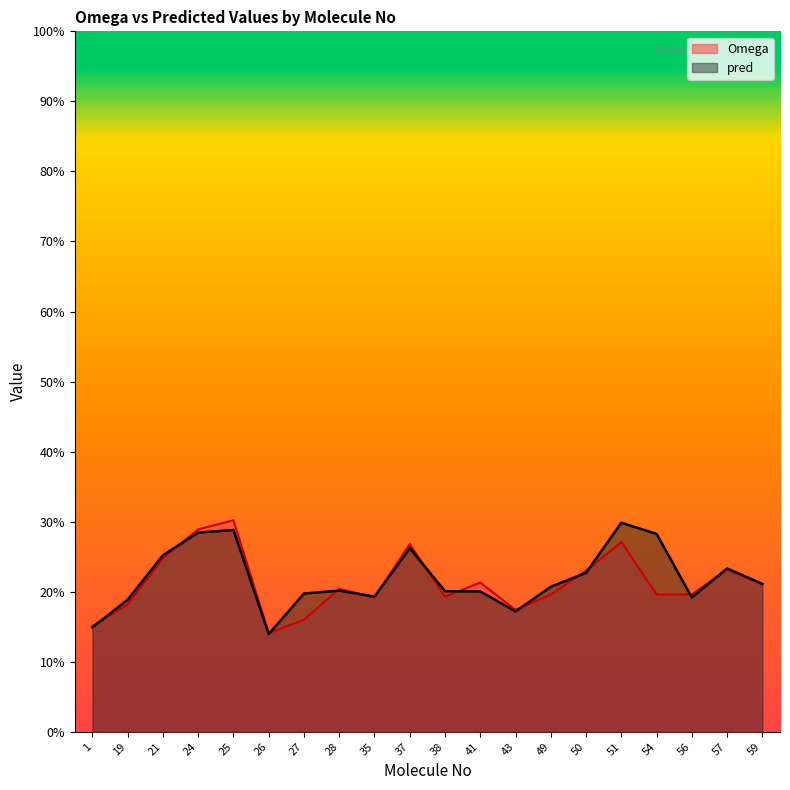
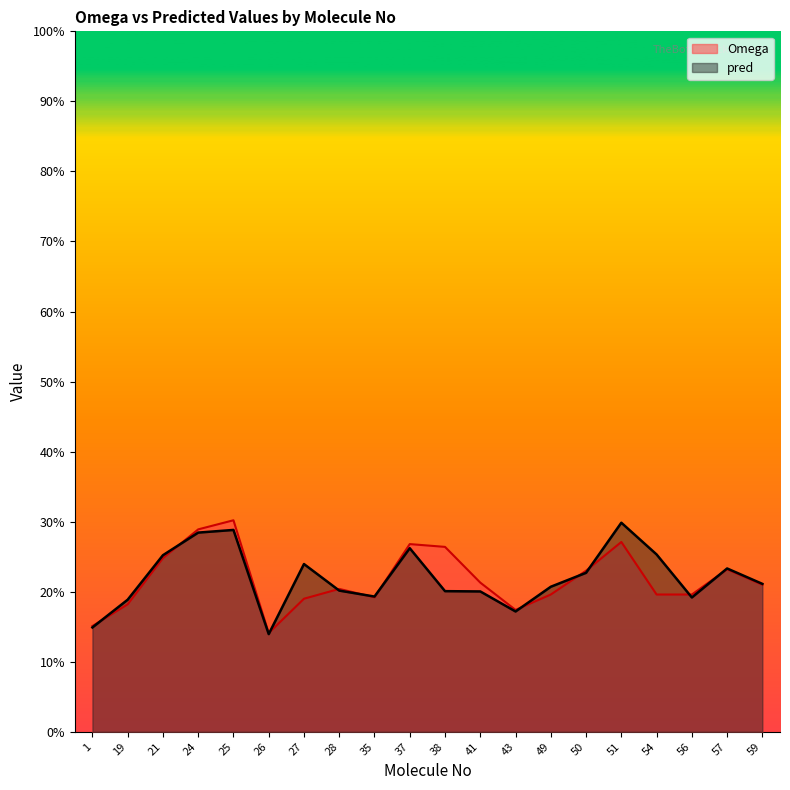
  {
    "Omega": {
      "19": "18%",
      "21": "25%",
      "24": "29%",
      "25": "30%",
-     "27": "16%",
+     "27": "19%",
      "37": "27%",
-     "38": "19%",
+     "38": "26%",
      "41": "21%",
      "49": "20%",
      "51": "27%",
      "54": "20%",
      "56": "20%"
    },
    "pred": {
      "19": "19%",
      "21": "25%",
      "24": "28%",
      "25": "29%",
-     "27": "20%",
+     "27": "24%",
      "37": "26%",
      "38": "20%",
      "41": "20%",
      "49": "21%",
      "51": "30%",
-     "54": "28%",
+     "54": "25%",
      "56": "19%"
    }
  }
